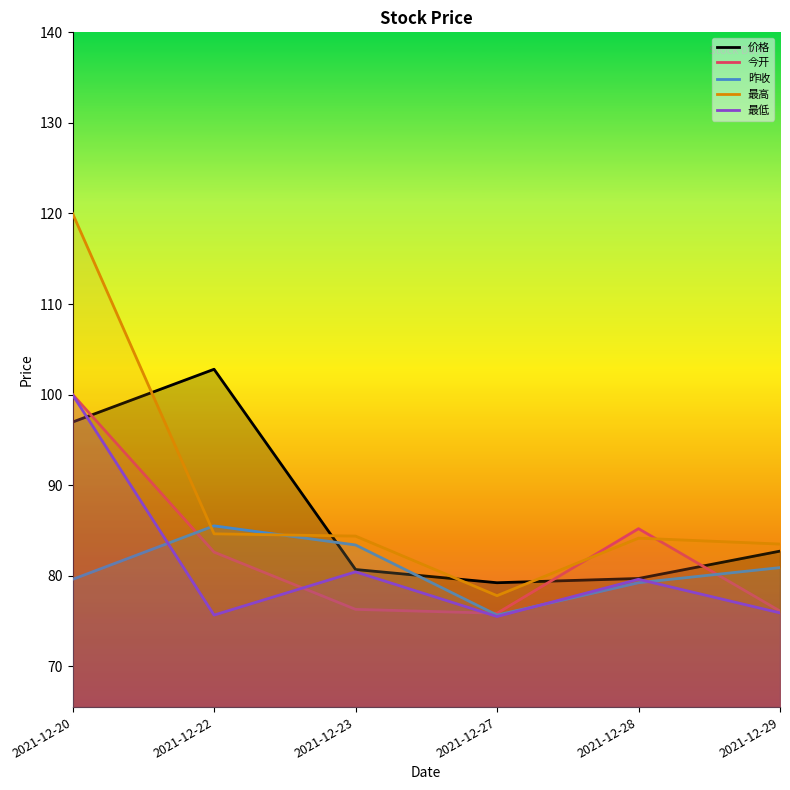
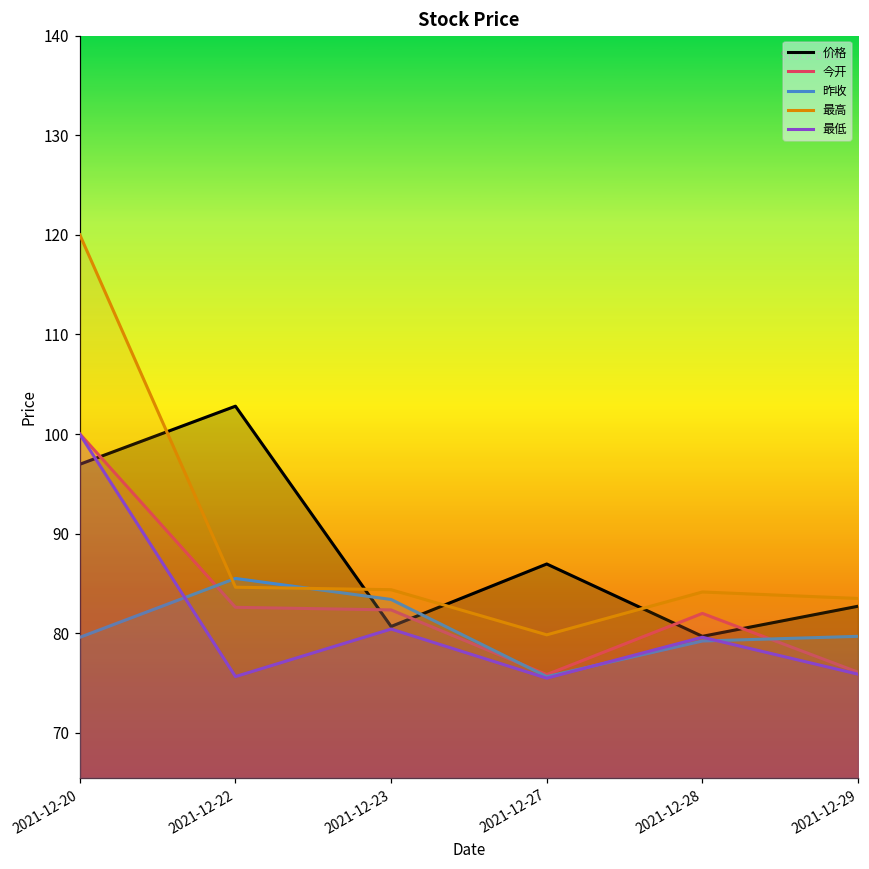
  {
    "价格": {
      "2021-12-20": 97,
      "2021-12-22": 103,
-     "2021-12-27": 79,
+     "2021-12-27": 87,
      "2021-12-29": 83
    },
    "今开": {
      "2021-12-22": 83,
-     "2021-12-23": 76,
-     "2021-12-28": 85
+     "2021-12-23": 82,
+     "2021-12-28": 82
    },
    "昨收": {
      "2021-12-20": 80,
      "2021-12-22": 86,
      "2021-12-23": 83,
      "2021-12-28": 79,
-     "2021-12-29": 81
+     "2021-12-29": 80
    },
    "最高": {
      "2021-12-20": 120,
      "2021-12-22": 85,
      "2021-12-23": 84,
-     "2021-12-27": 78,
+     "2021-12-27": 80,
      "2021-12-28": 84,
      "2021-12-29": 84
    },
    "最低": {
      "2021-12-22": 76
    }
  }
